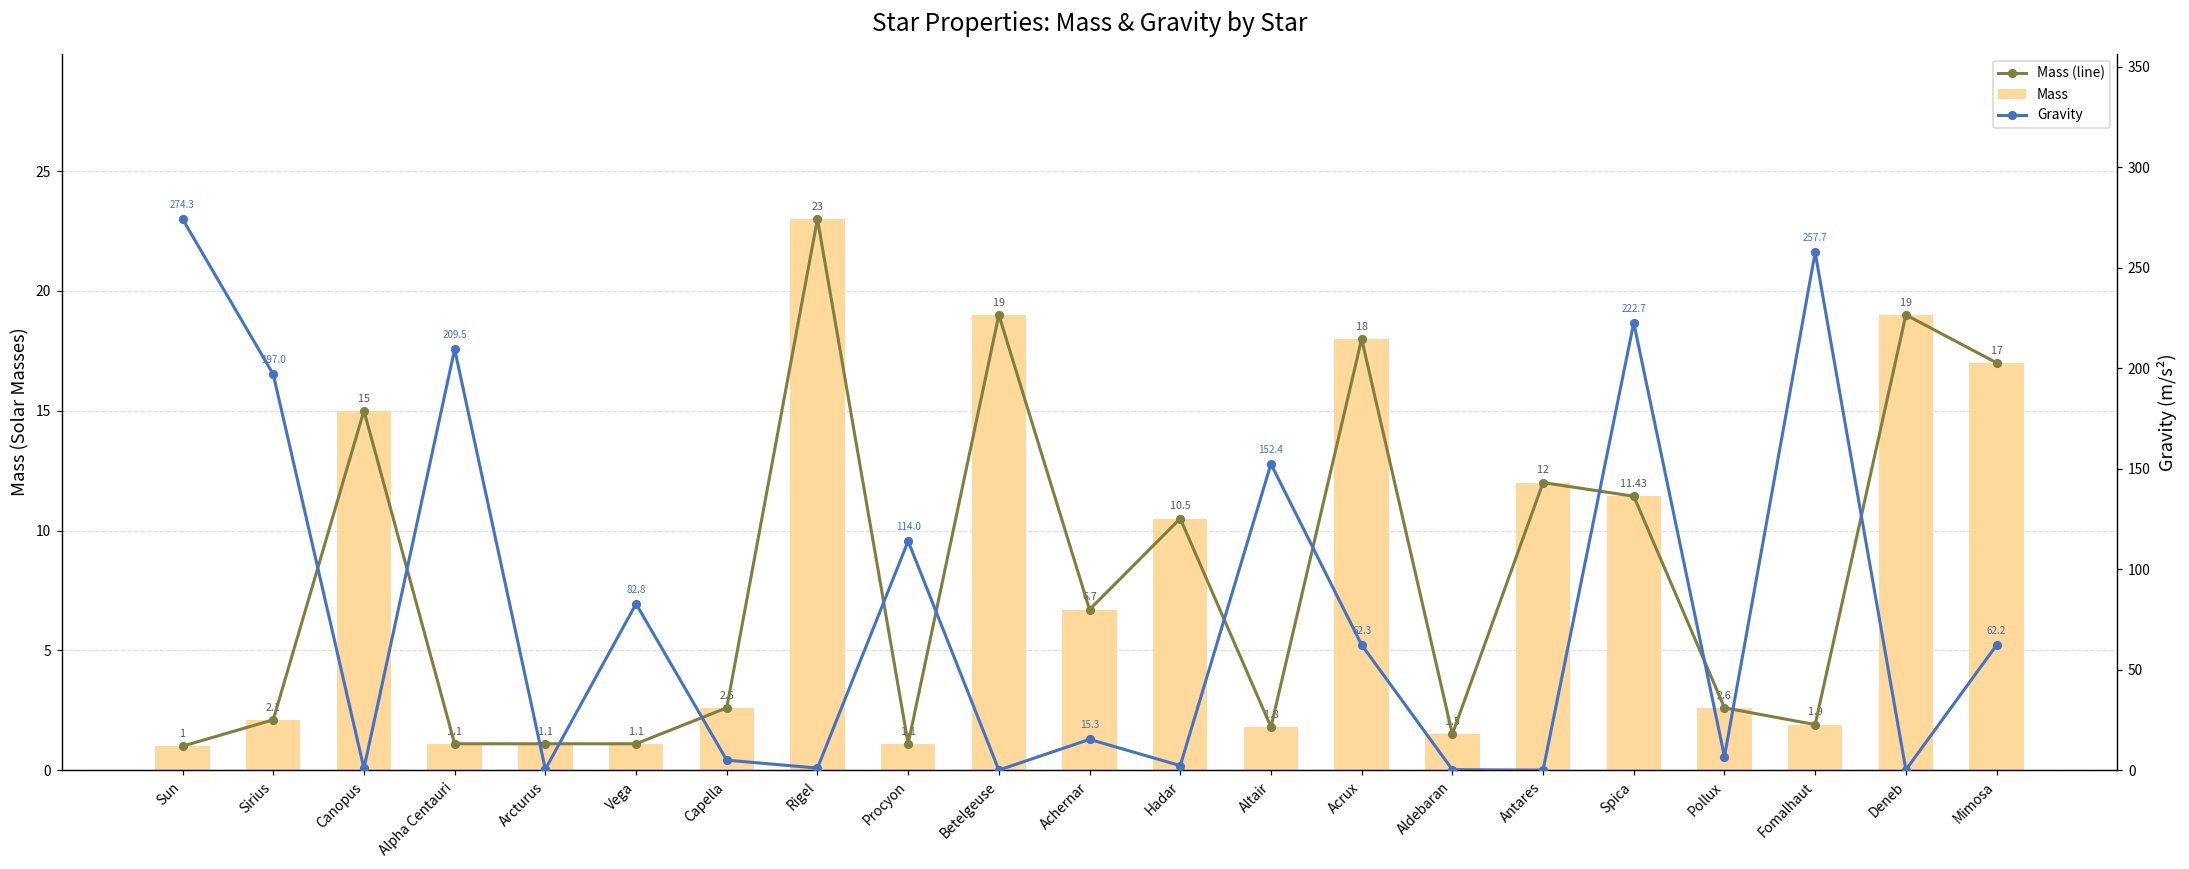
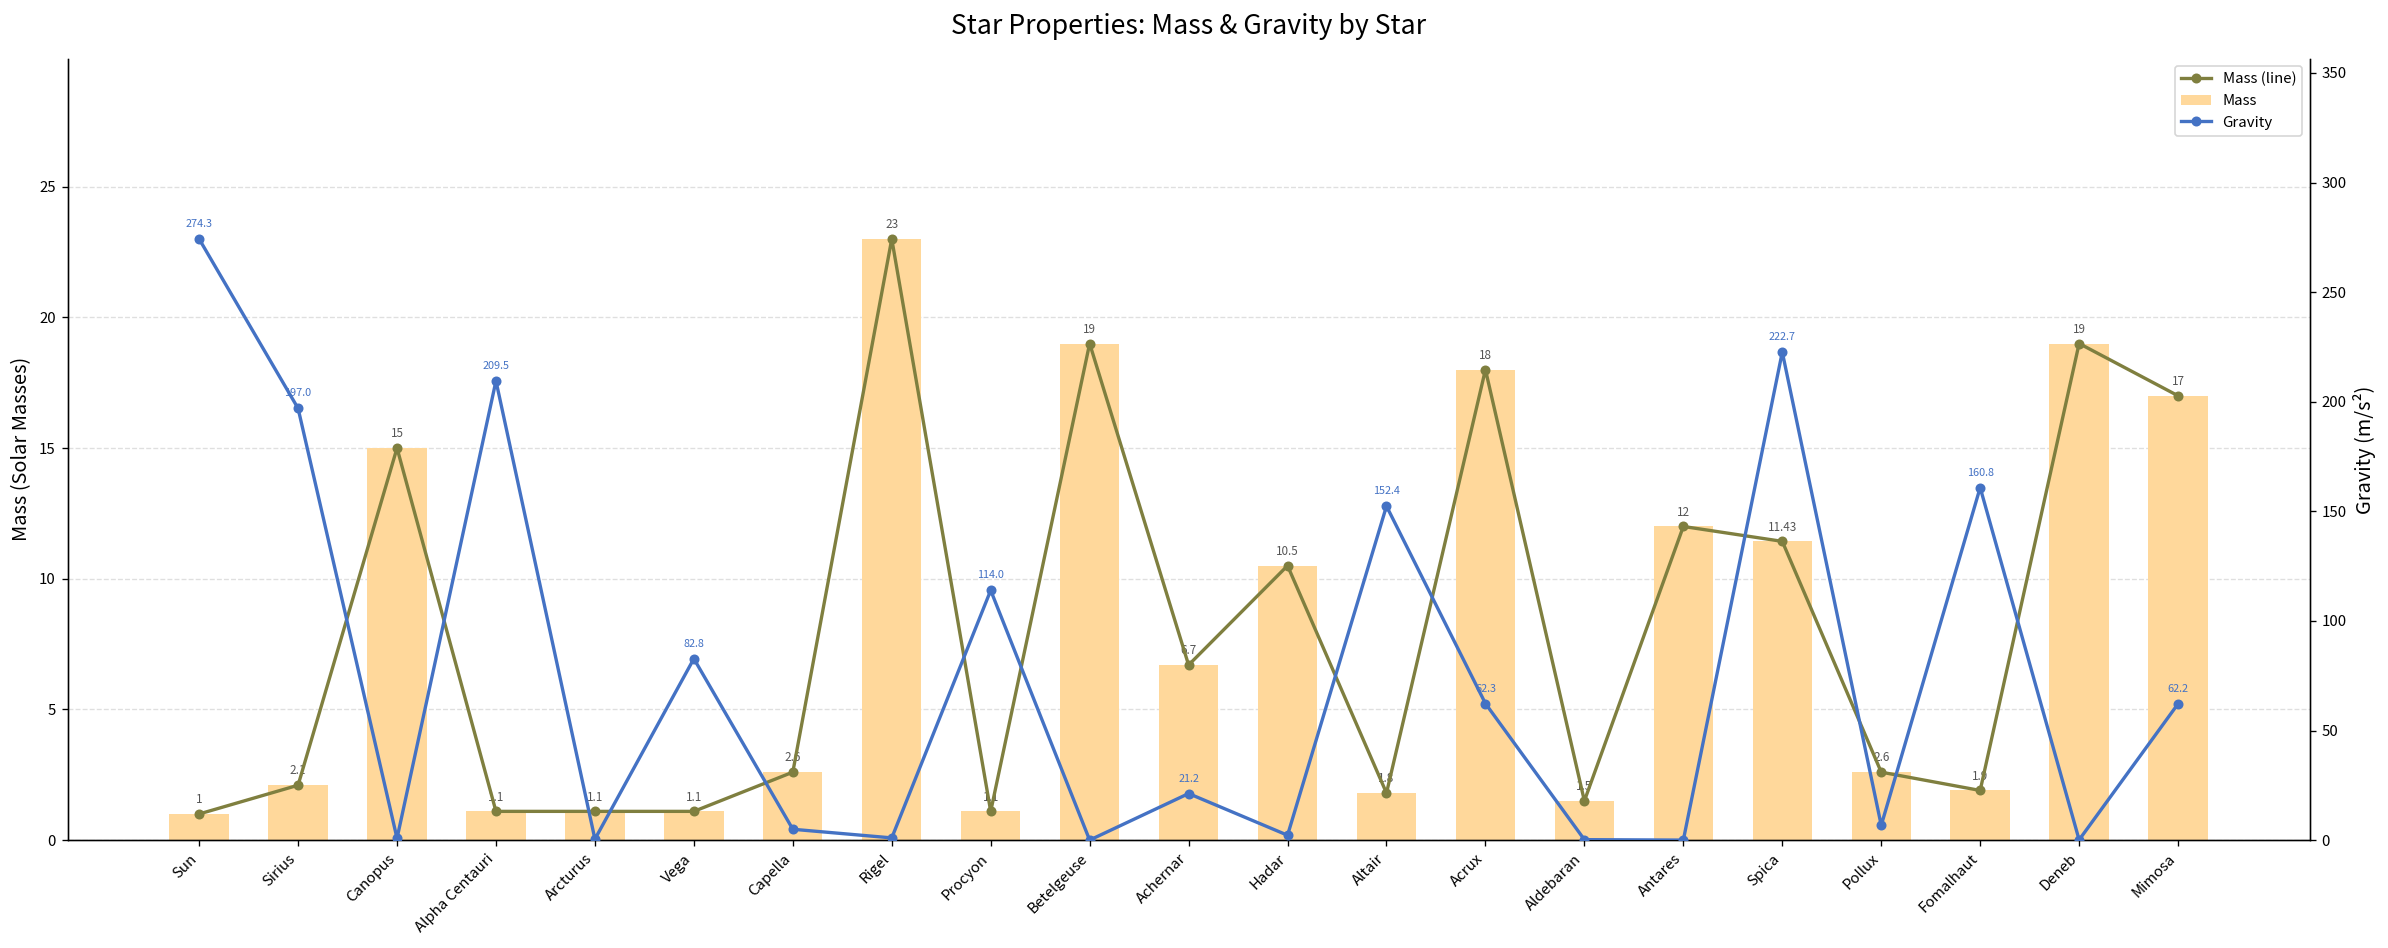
  {
    "Mass": {
      "Sun": 1,
      "Sirius": 2.1,
      "Canopus": 15,
      "Alpha Centauri": 1.1,
      "Arcturus": 1.1,
      "Vega": 1.1,
      "Capella": 2.6,
      "Rigel": 23,
      "Procyon": 1.1,
      "Betelgeuse": 19,
      "Achernar": 6.7,
      "Hadar": 10.5,
      "Altair": 1.8,
      "Acrux": 18,
      "Aldebaran": 1.5,
      "Antares": 12,
      "Spica": 11.43,
      "Pollux": 2.6,
      "Fomalhaut": 1.9,
      "Deneb": 19,
      "Mimosa": 17
    },
    "Gravity": {
      "Sun": 274.3,
      "Sirius": 197.0,
      "Alpha Centauri": 209.5,
      "Vega": 82.8,
      "Procyon": 114.0,
-     "Achernar": 15.3,
+     "Achernar": 21.2,
      "Altair": 152.4,
      "Acrux": 62.3,
      "Spica": 222.7,
-     "Fomalhaut": 257.7,
+     "Fomalhaut": 160.8,
      "Mimosa": 62.2
    }
  }
